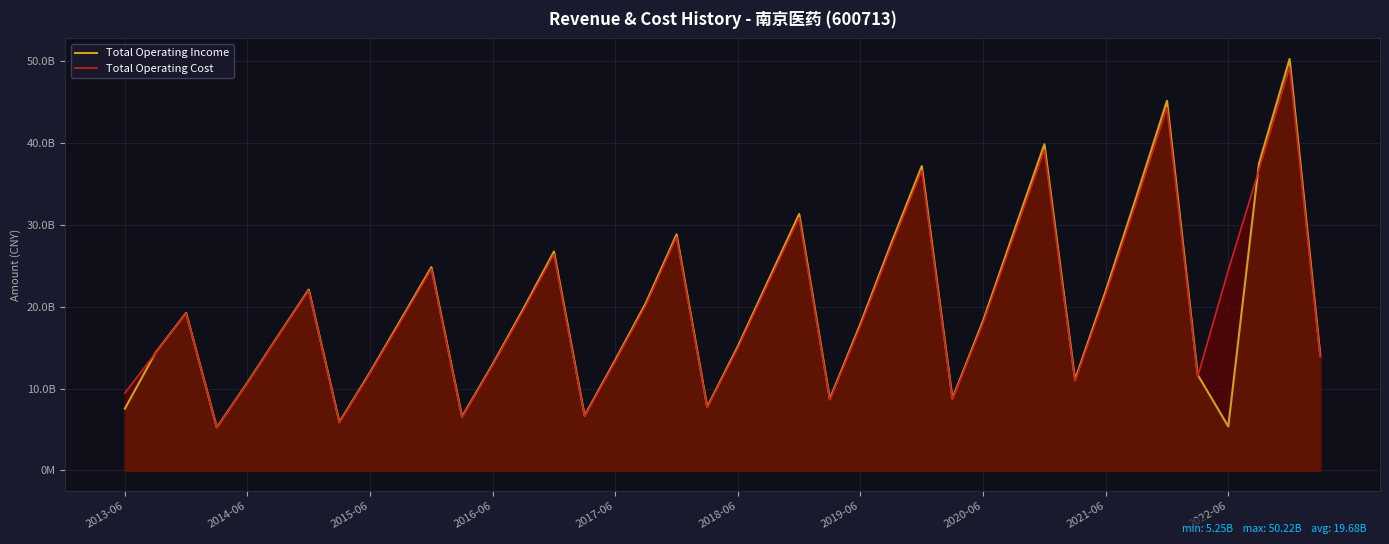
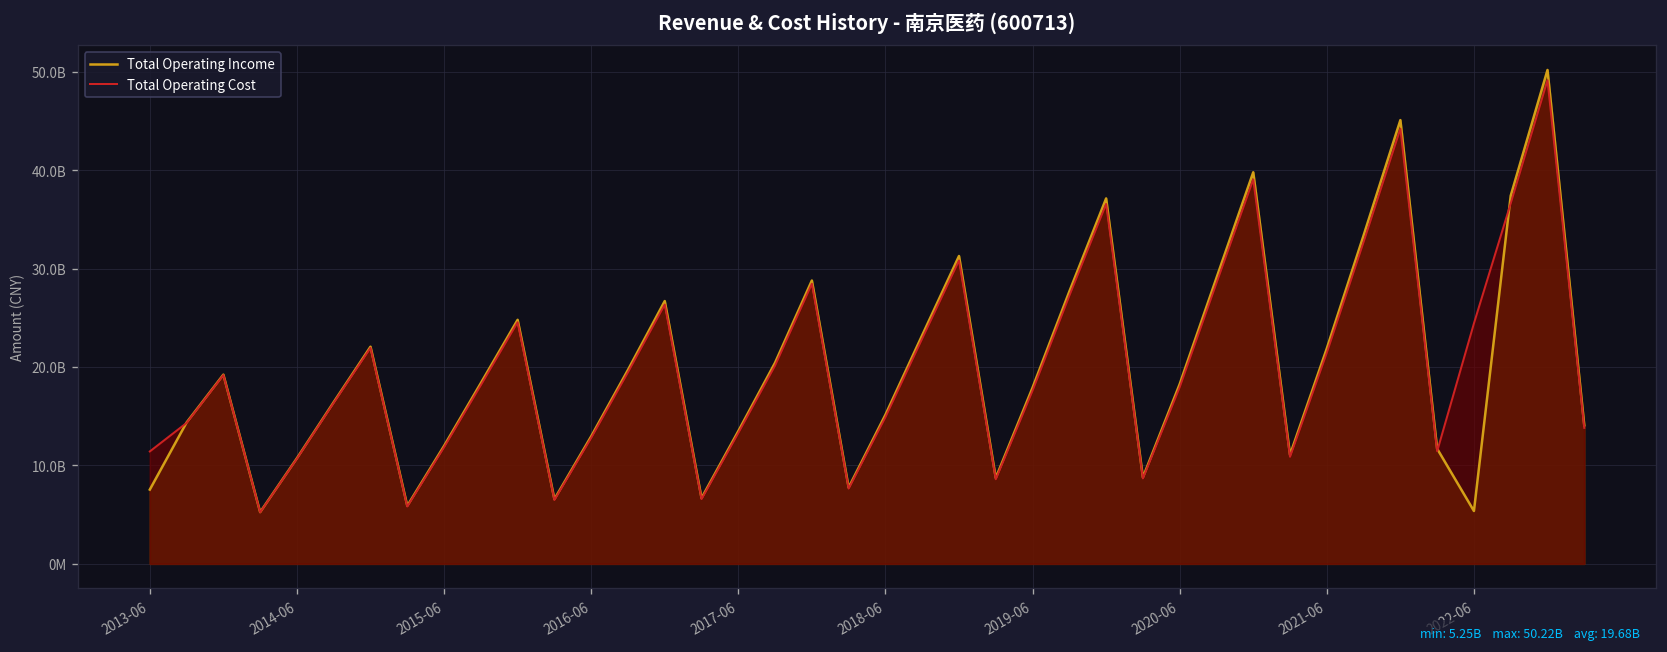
  {
    "Total Operating Income": {
      "2013-06": 8000000000,
      "2021-06": 22000000000,
      "2022-06": 5000000000
    },
    "Total Operating Cost": {
-     "2013-06": 9000000000,
+     "2013-06": 11000000000,
      "2021-06": 21000000000,
      "2022-06": 24000000000
    }
  }
